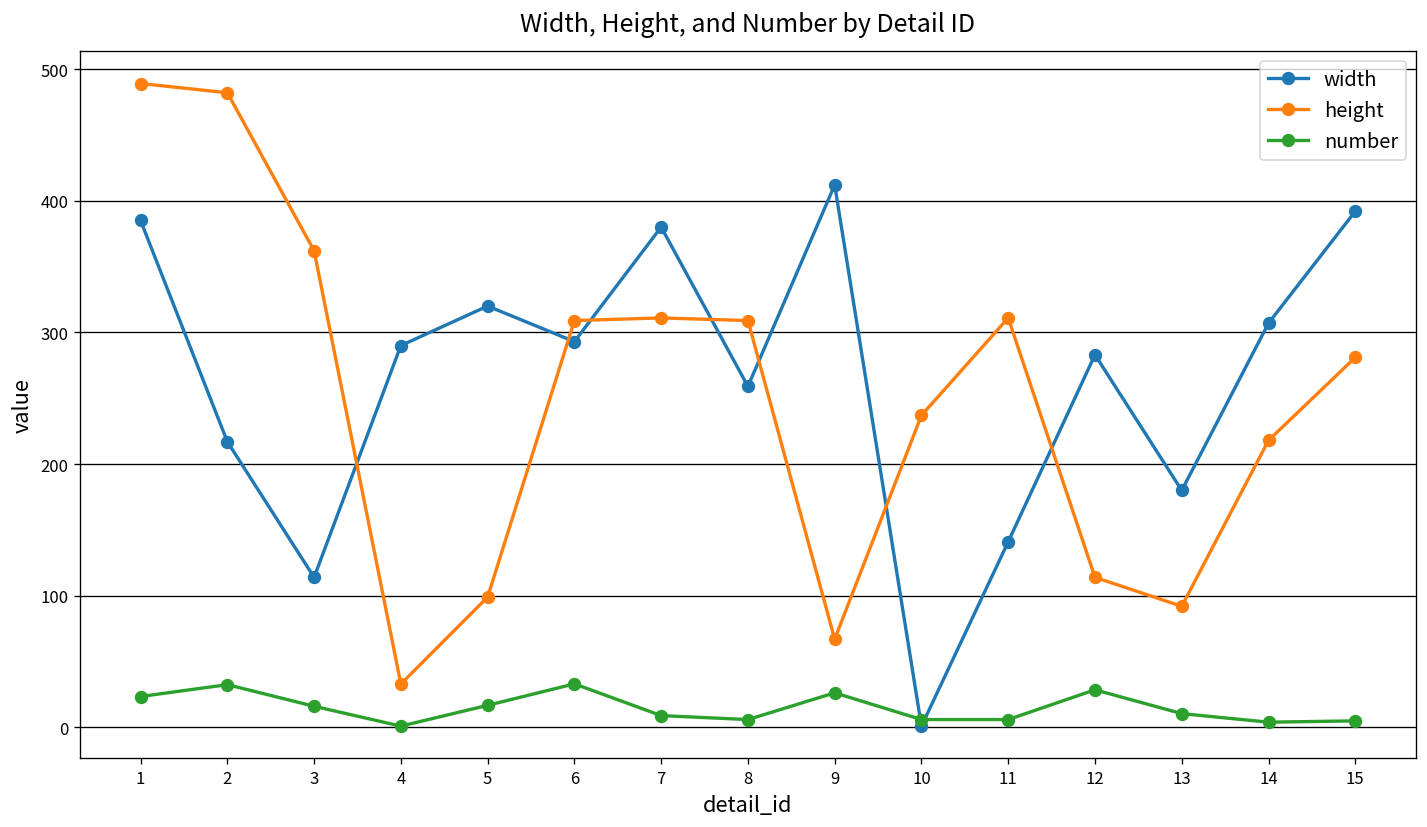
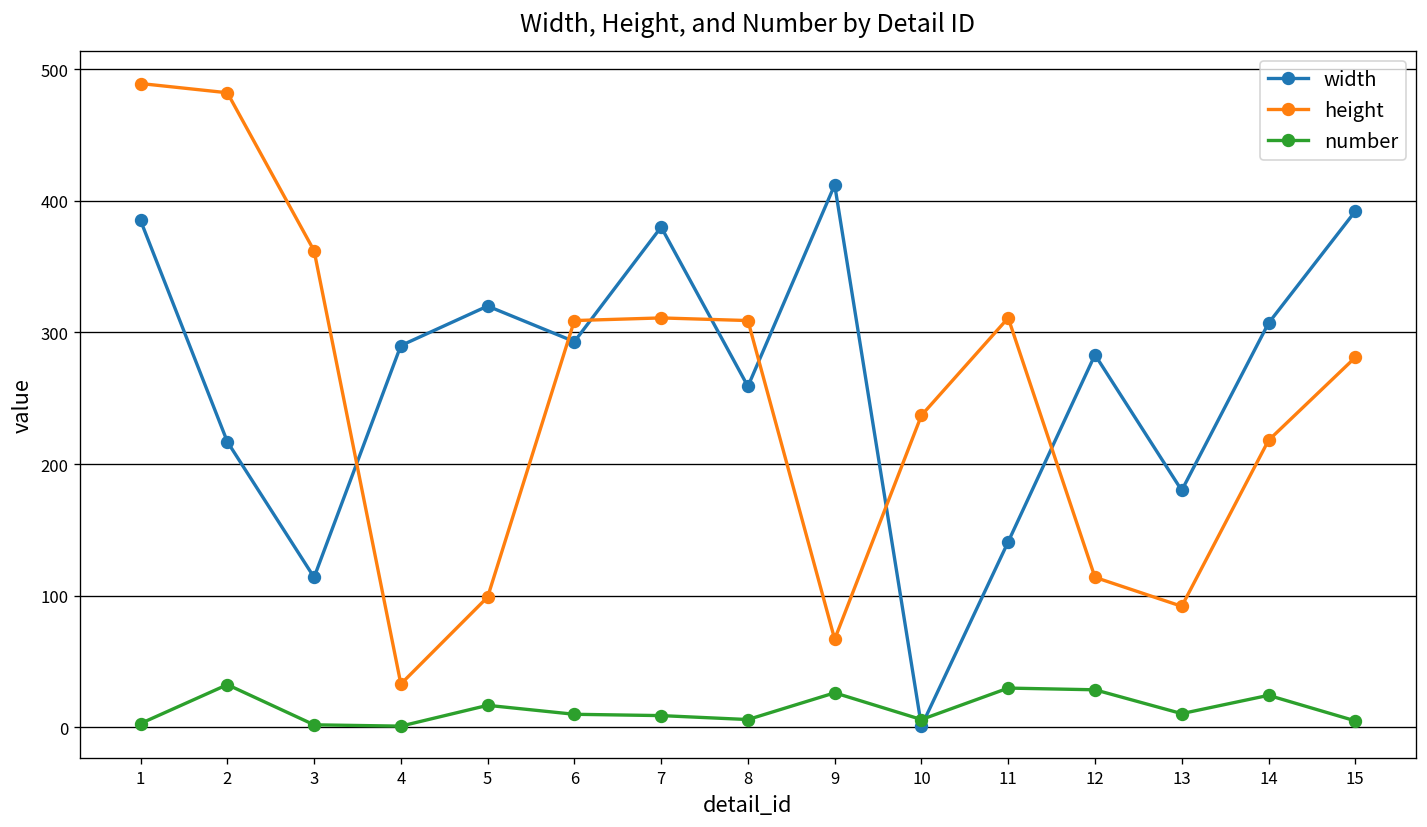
  {
    "width": {
      "1": 385,
      "2": 217,
      "3": 114,
      "4": 290,
      "5": 320,
      "6": 293,
      "7": 380,
      "8": 259,
      "9": 412,
      "10": 1,
      "11": 141,
      "12": 283,
      "13": 180,
      "14": 307,
      "15": 392
    },
    "height": {
      "1": 489,
      "2": 482,
      "3": 362,
      "4": 33,
      "5": 99,
      "6": 309,
      "7": 311,
      "8": 309,
      "9": 67,
      "10": 237,
      "11": 311,
      "12": 114,
      "13": 92,
      "14": 218,
      "15": 281
    },
    "number": {
-     "1": 24,
+     "1": 3,
      "2": 33,
-     "3": 16,
+     "3": 2,
      "4": 1,
      "5": 17,
-     "6": 33,
+     "6": 10,
      "7": 9,
      "8": 6,
      "9": 26,
      "10": 6,
-     "11": 6,
+     "11": 30,
      "12": 29,
      "13": 11,
-     "14": 4,
+     "14": 24,
      "15": 5
    }
  }
